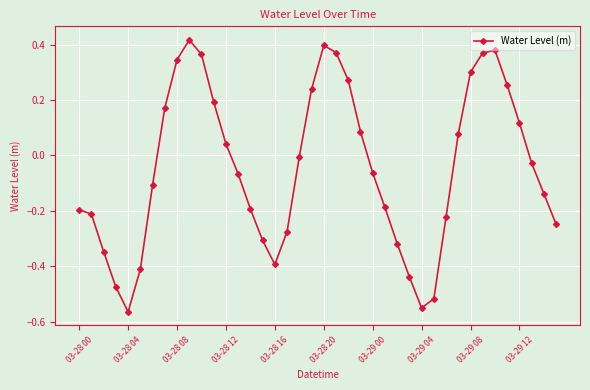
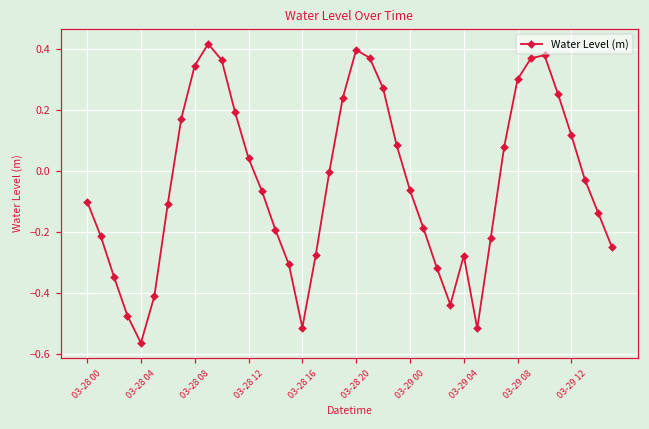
  {
-   "03-28 00": -0.20,
+   "03-28 00": -0.10,
    "03-28 04": -0.56,
    "03-28 08": 0.35,
    "03-28 12": 0.04,
-   "03-28 16": -0.39,
+   "03-28 16": -0.51,
    "03-28 20": 0.40,
    "03-29 00": -0.06,
-   "03-29 04": -0.55,
+   "03-29 04": -0.28,
    "03-29 08": 0.30,
    "03-29 12": 0.12
  }
